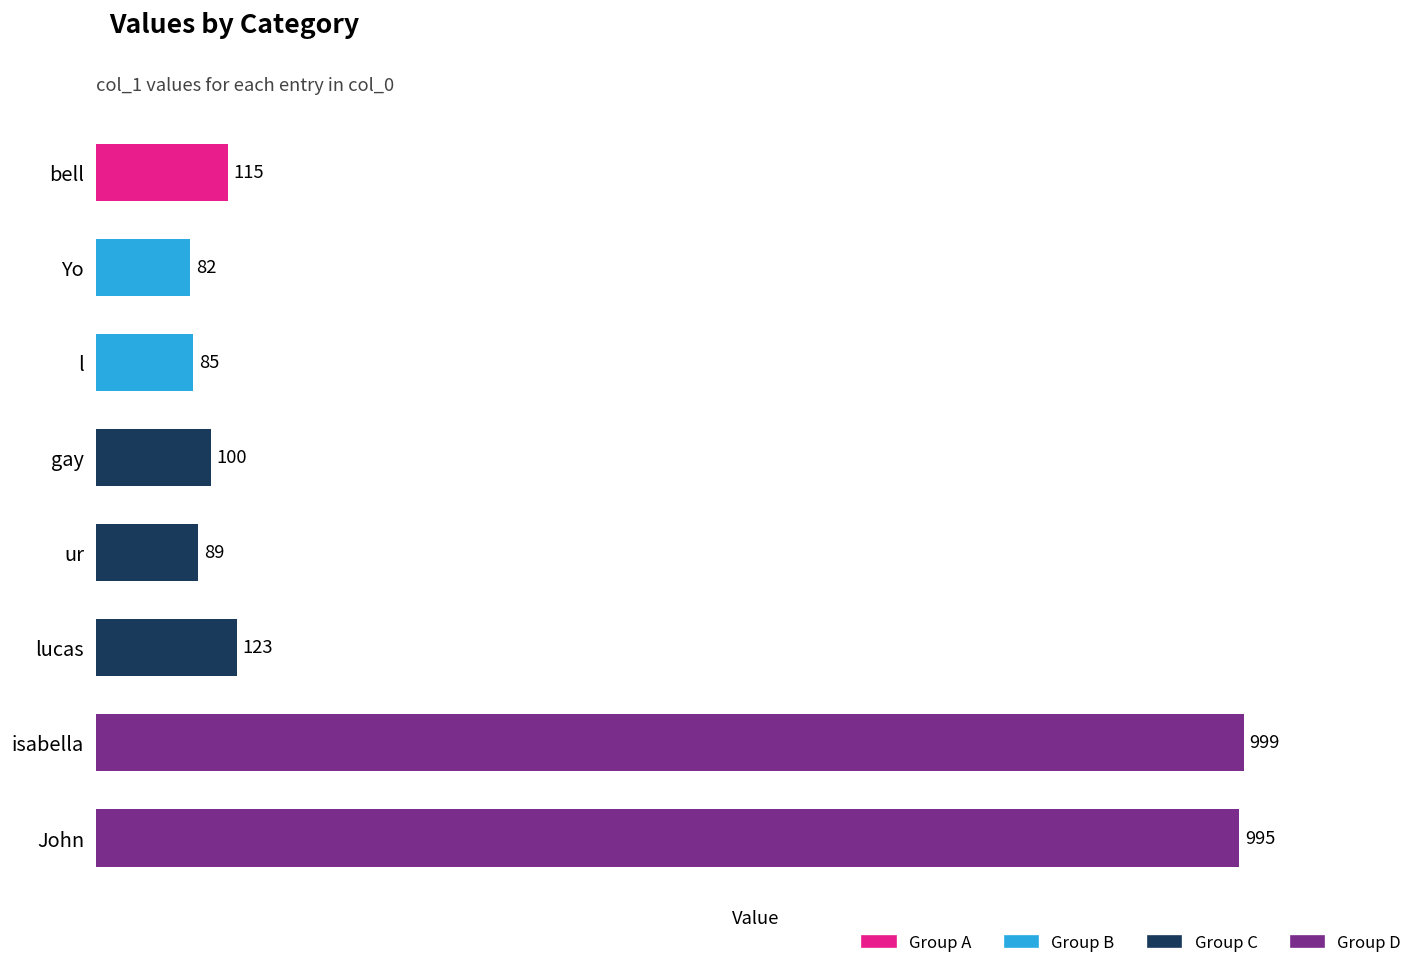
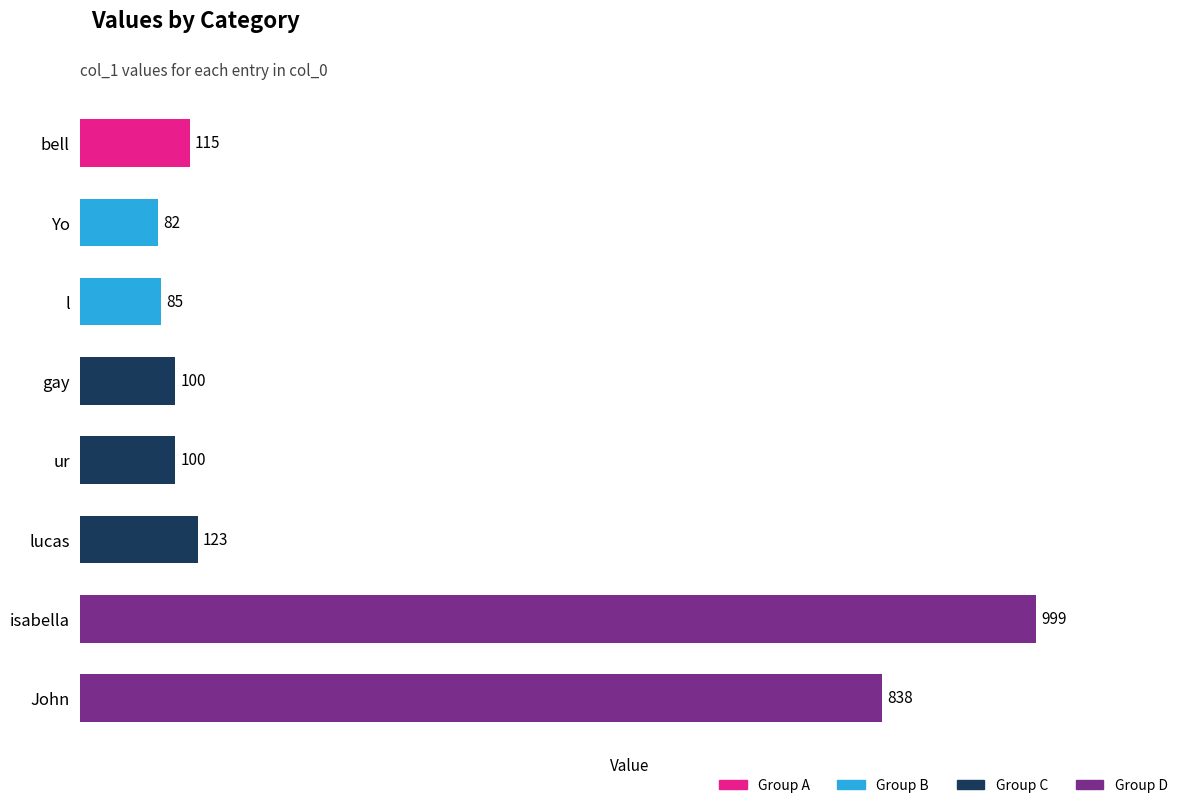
  {
    "bell": 115,
    "Yo": 82,
    "l": 85,
    "gay": 100,
-   "ur": 89,
+   "ur": 100,
    "lucas": 123,
    "isabella": 999,
-   "John": 995
+   "John": 838
  }
